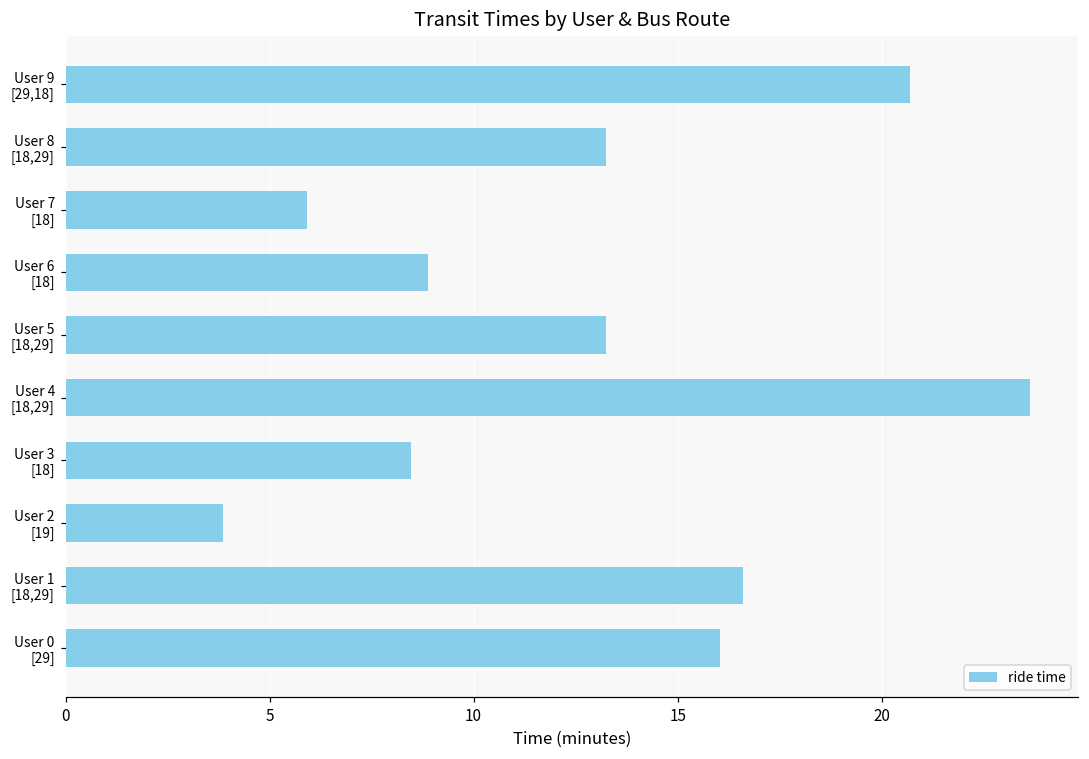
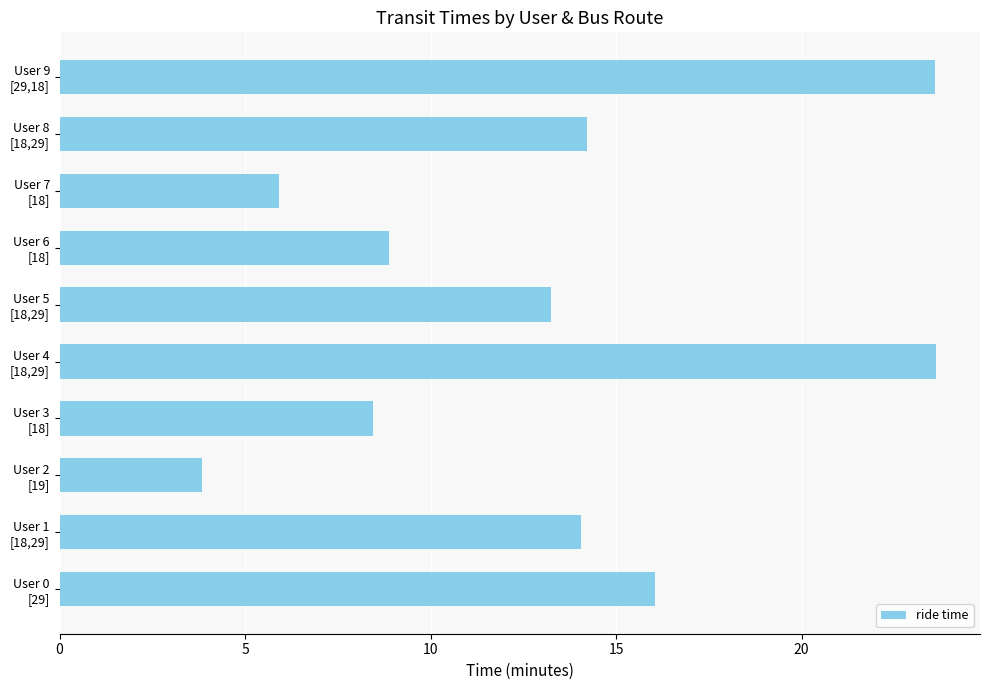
  {
-   "User 9 [29,18]": 20.7,
-   "User 8 [18,29]": 13.3,
+   "User 9 [29,18]": 23.6,
+   "User 8 [18,29]": 14.2,
    "User 7 [18]": 5.9,
    "User 6 [18]": 8.9,
    "User 5 [18,29]": 13.3,
    "User 4 [18,29]": 23.6,
    "User 3 [18]": 8.5,
    "User 2 [19]": 3.9,
-   "User 1 [18,29]": 16.6,
+   "User 1 [18,29]": 14.1,
    "User 0 [29]": 16.1
  }
